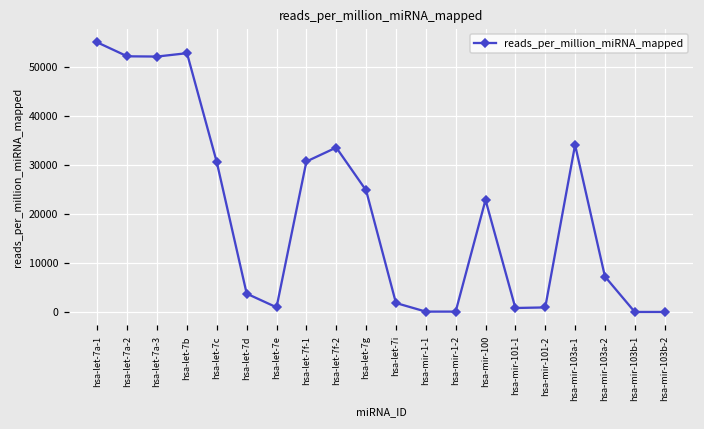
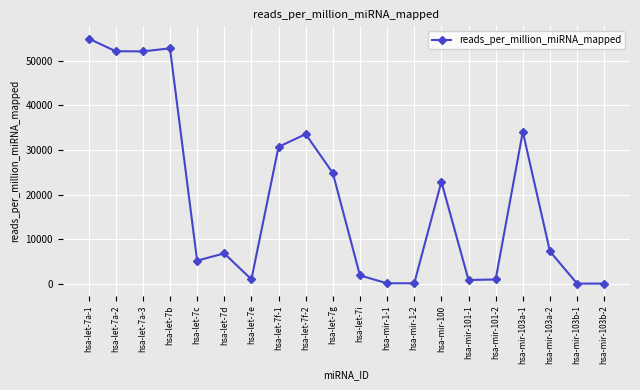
  {
    "hsa-let-7a-1": 55000,
    "hsa-let-7a-2": 52000,
    "hsa-let-7a-3": 52000,
    "hsa-let-7b": 53000,
-   "hsa-let-7c": 31000,
-   "hsa-let-7d": 4000,
+   "hsa-let-7c": 5000,
+   "hsa-let-7d": 7000,
    "hsa-let-7e": 1000,
    "hsa-let-7f-1": 31000,
    "hsa-let-7f-2": 34000,
    "hsa-let-7g": 25000,
    "hsa-let-7i": 2000,
    "hsa-mir-1-1": 0,
    "hsa-mir-1-2": 0,
    "hsa-mir-100": 23000,
    "hsa-mir-101-1": 1000,
    "hsa-mir-101-2": 1000,
    "hsa-mir-103a-1": 34000,
    "hsa-mir-103a-2": 7000,
    "hsa-mir-103b-1": 0,
    "hsa-mir-103b-2": 0
  }
